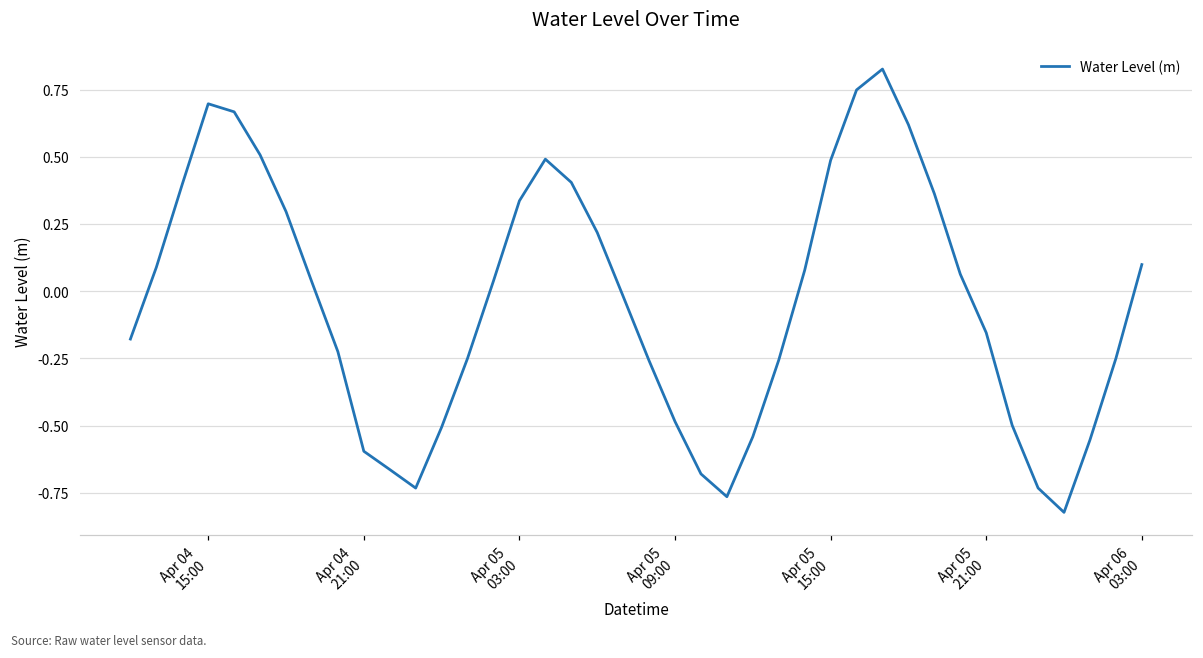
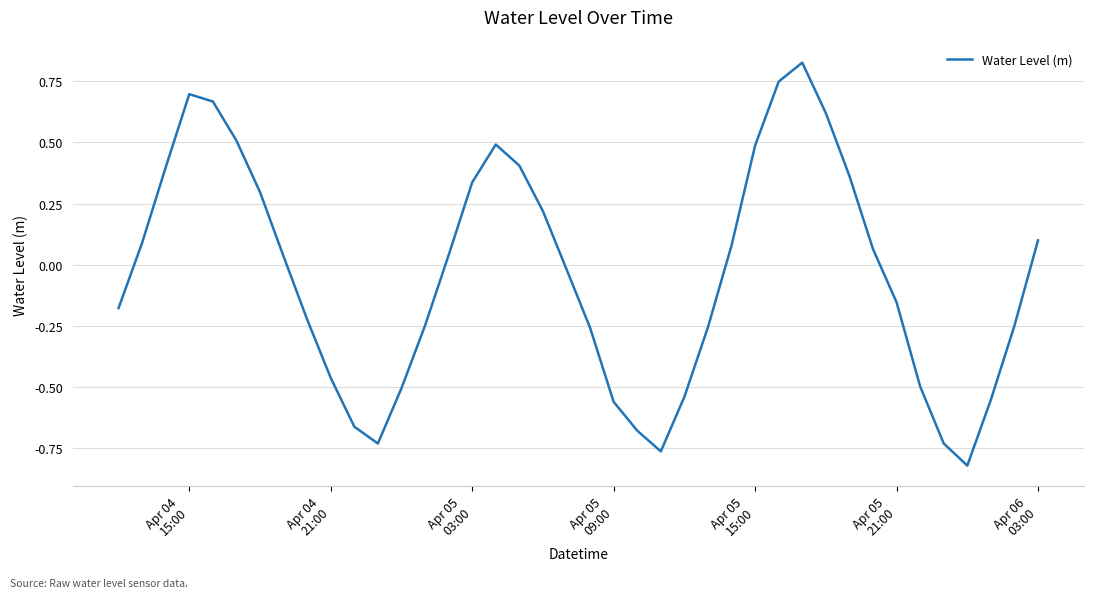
  {
    "Apr 04 15:00": 0.70,
-   "Apr 04 21:00": -0.60,
+   "Apr 04 21:00": -0.46,
    "Apr 05 03:00": 0.34,
-   "Apr 05 09:00": -0.48,
+   "Apr 05 09:00": -0.56,
    "Apr 05 15:00": 0.49,
    "Apr 05 21:00": -0.15,
    "Apr 06 03:00": 0.10
  }
